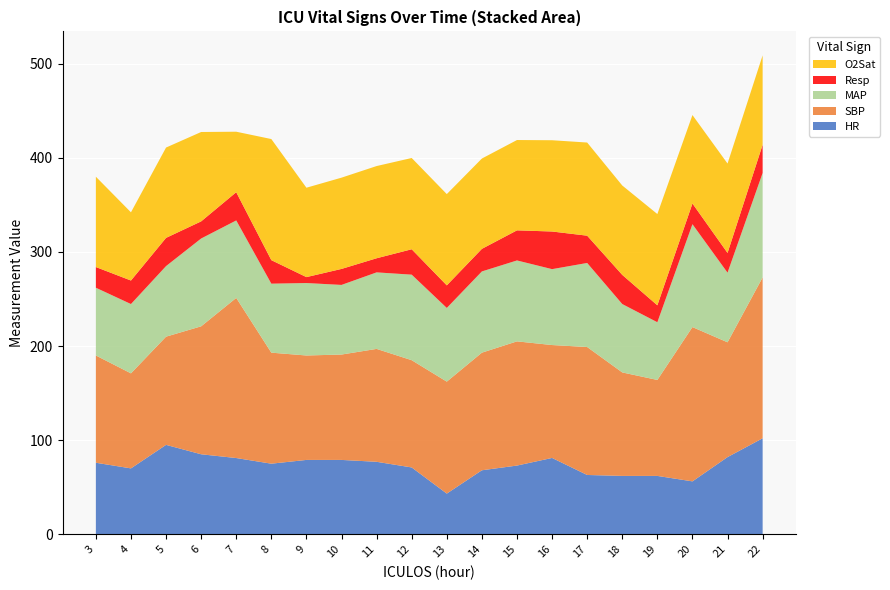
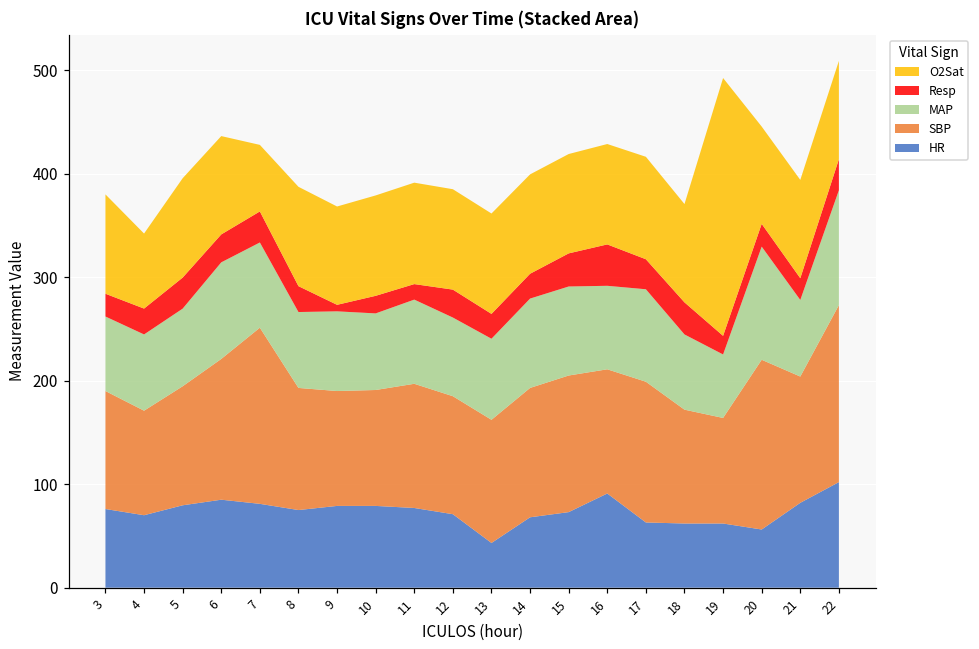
  {
    "HR": {
      "3": 80,
      "4": 70,
-     "5": 100,
+     "5": 80,
      "6": 90,
      "7": 80,
      "8": 80,
      "9": 80,
      "10": 80,
      "11": 80,
      "12": 70,
      "13": 40,
      "14": 70,
      "15": 70,
-     "16": 80,
+     "16": 90,
      "17": 60,
      "18": 60,
      "19": 60,
      "20": 60,
      "21": 80,
      "22": 100
    },
    "SBP": {
      "3": 110,
      "4": 100,
      "5": 120,
      "6": 140,
      "7": 170,
      "8": 120,
      "9": 110,
      "10": 110,
      "11": 120,
      "12": 110,
      "13": 120,
      "14": 130,
      "15": 130,
      "16": 120,
      "17": 140,
      "18": 110,
      "19": 100,
      "20": 160,
      "21": 120,
      "22": 170
    },
    "MAP": {
      "3": 70,
      "4": 70,
      "5": 80,
      "6": 90,
      "7": 80,
      "8": 70,
      "9": 80,
      "10": 70,
      "11": 80,
-     "12": 90,
+     "12": 80,
      "13": 80,
      "14": 90,
      "15": 90,
      "16": 80,
      "17": 90,
      "18": 70,
      "19": 60,
      "20": 110,
      "21": 70,
      "22": 110
    },
    "Resp": {
      "3": 20,
      "4": 30,
      "5": 30,
-     "6": 20,
+     "6": 30,
      "7": 30,
      "8": 30,
      "9": 10,
      "10": 20,
      "11": 20,
      "12": 30,
      "13": 20,
      "14": 20,
      "15": 30,
      "16": 40,
      "17": 30,
      "18": 30,
      "19": 20,
      "20": 20,
      "21": 20,
      "22": 30
    },
    "O2Sat": {
      "3": 100,
      "4": 70,
      "5": 100,
      "6": 100,
      "7": 60,
-     "8": 130,
+     "8": 100,
      "9": 100,
      "10": 100,
      "11": 100,
      "12": 100,
      "13": 100,
      "14": 100,
      "15": 100,
      "16": 100,
      "17": 100,
      "18": 100,
-     "19": 100,
+     "19": 250,
      "20": 90,
      "21": 100,
      "22": 100
    }
  }
